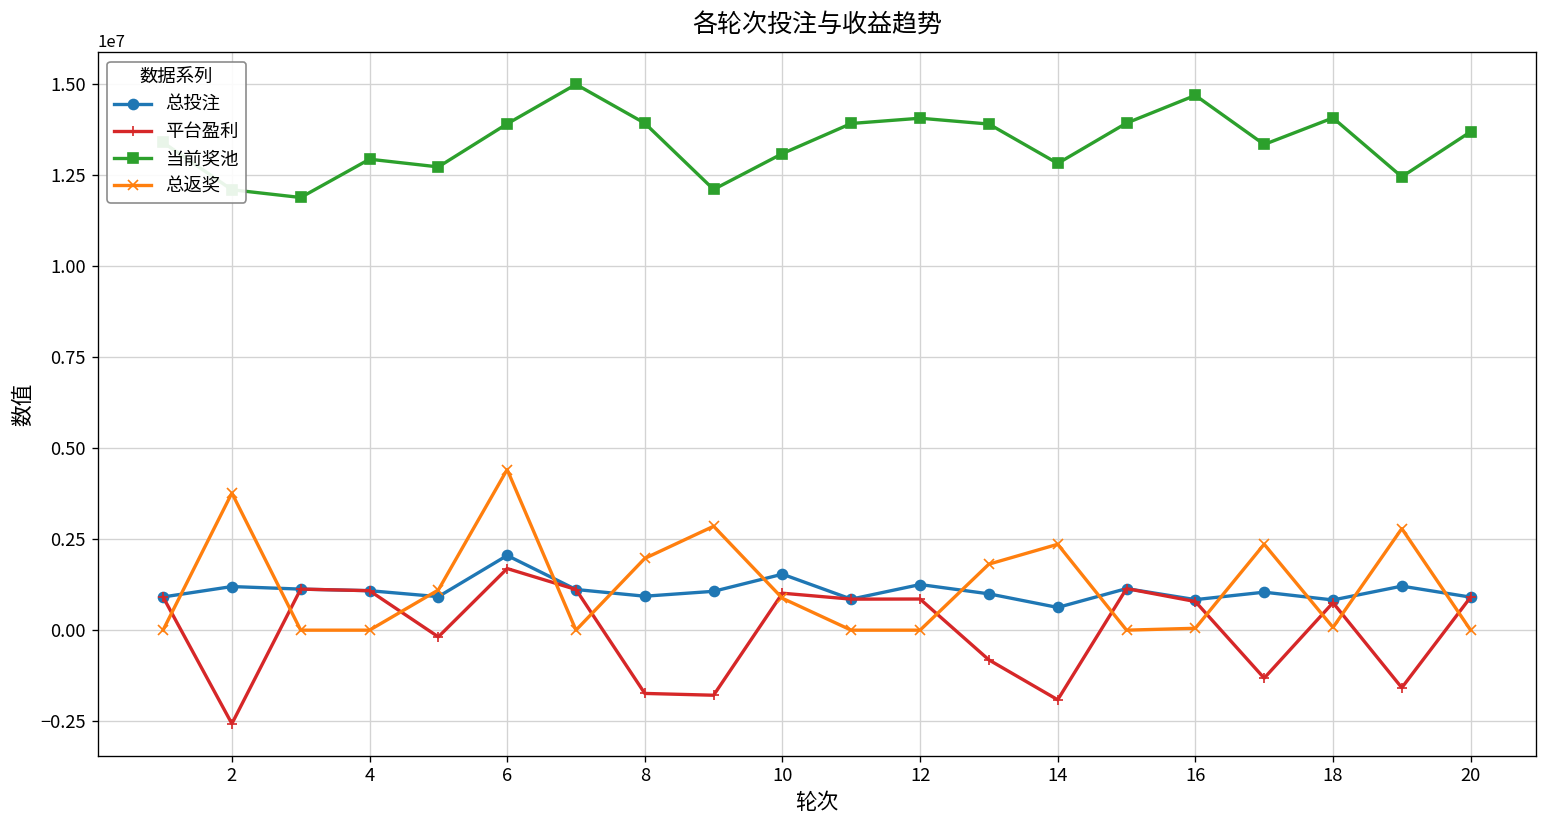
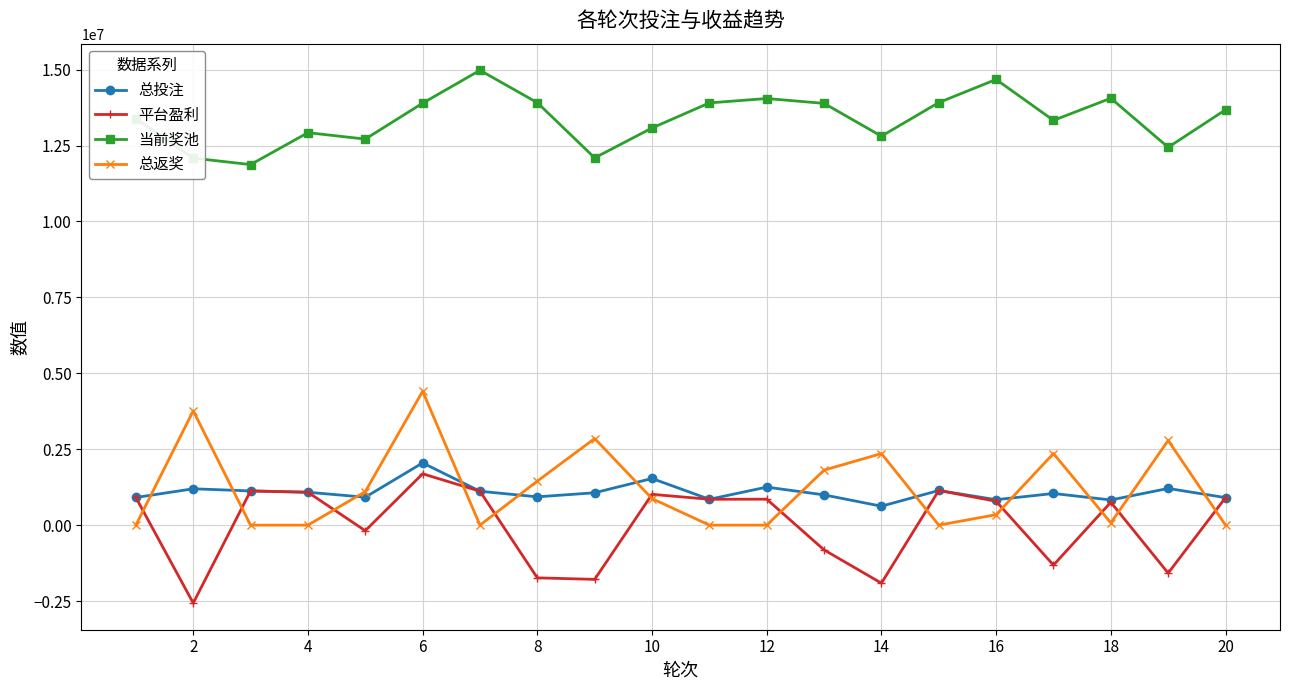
  {
    "总投注": {
      "2": 1200000,
      "6": 2000000,
      "8": 900000,
      "10": 1500000,
      "12": 1300000,
      "14": 600000
    },
    "平台盈利": {
      "2": -2600000,
      "6": 1700000,
      "8": -1700000,
      "10": 1000000,
      "12": 900000,
      "14": -1900000
    },
    "当前奖池": {
      "4": 12900000,
      "6": 13900000,
      "8": 13900000,
      "10": 13100000,
      "12": 14000000,
      "14": 12800000,
      "16": 14700000,
      "18": 14100000,
      "20": 13700000
    },
    "总返奖": {
      "2": 3800000,
      "4": 0,
      "6": 4400000,
-     "8": 2000000,
+     "8": 1400000,
      "10": 900000,
      "12": 0,
      "14": 2400000,
-     "16": 100000,
+     "16": 300000,
      "18": 100000,
      "20": 0
    }
  }
